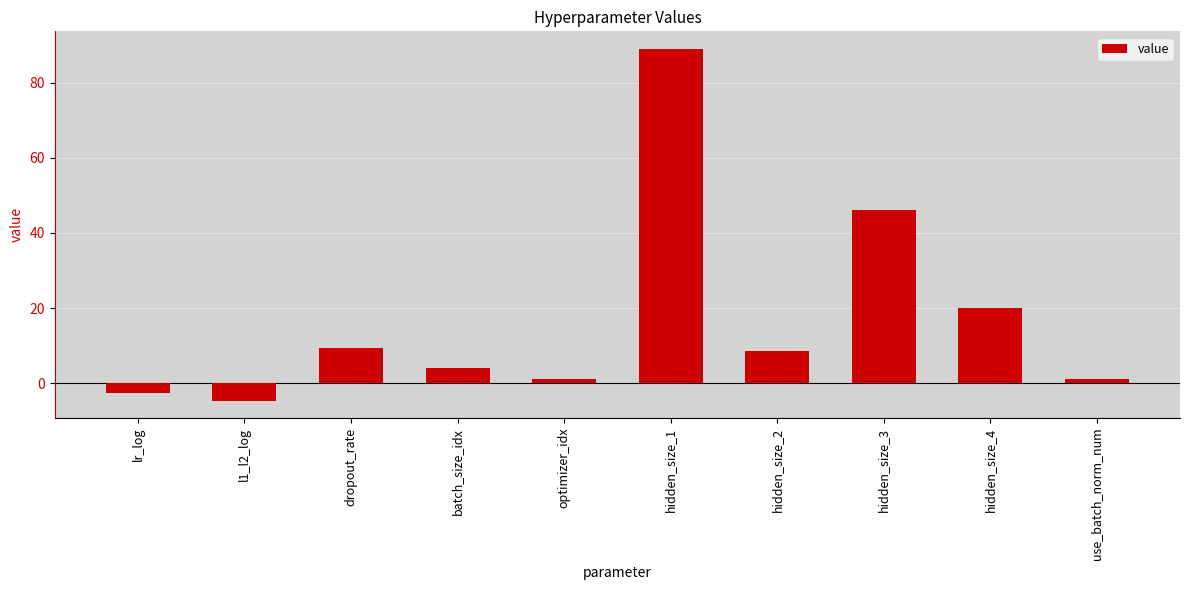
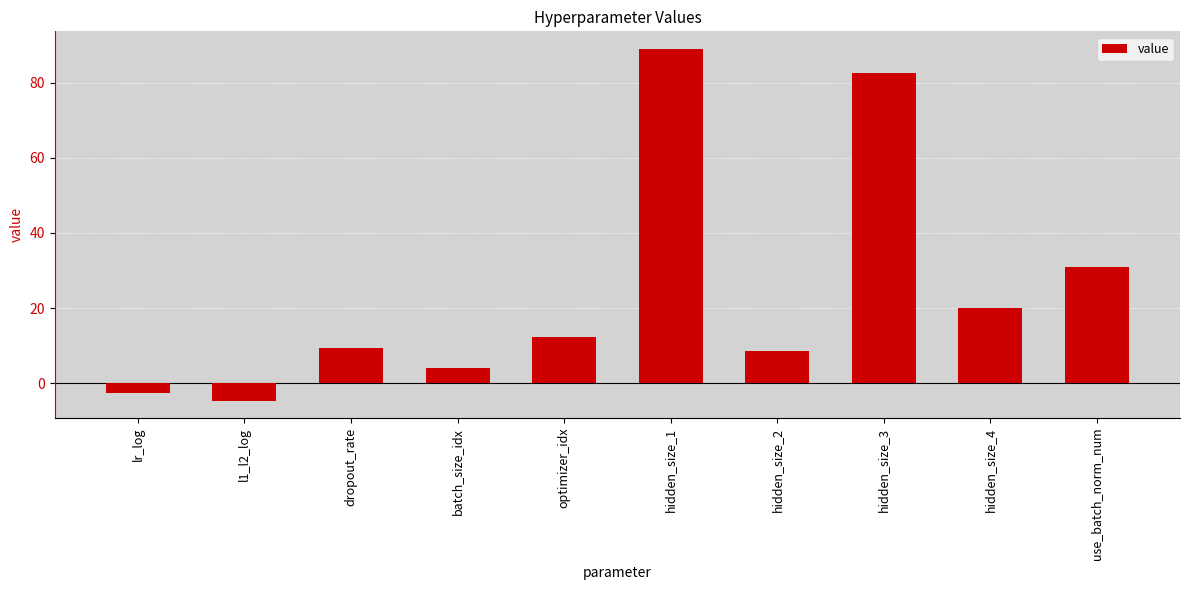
  {
    "lr_log": -3,
    "l1_l2_log": -5,
    "dropout_rate": 9,
    "batch_size_idx": 4,
-   "optimizer_idx": 1,
+   "optimizer_idx": 12,
    "hidden_size_1": 89,
    "hidden_size_2": 9,
-   "hidden_size_3": 46,
+   "hidden_size_3": 83,
    "hidden_size_4": 20,
-   "use_batch_norm_num": 1
+   "use_batch_norm_num": 31
  }
